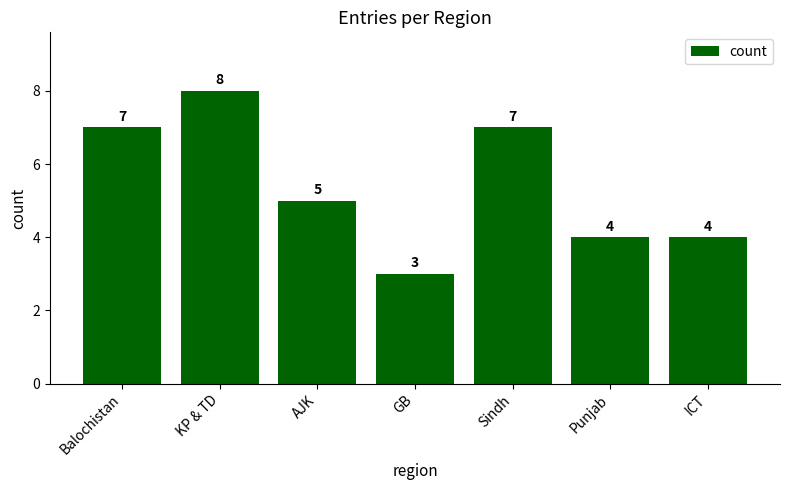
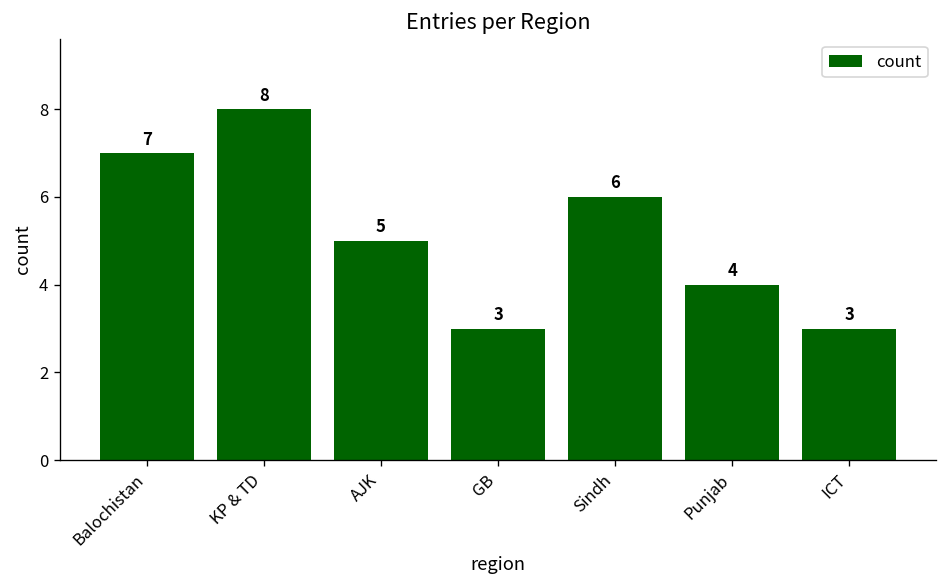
  {
    "Balochistan": 7,
    "KP & TD": 8,
    "AJK": 5,
    "GB": 3,
-   "Sindh": 7,
+   "Sindh": 6,
    "Punjab": 4,
-   "ICT": 4
+   "ICT": 3
  }
